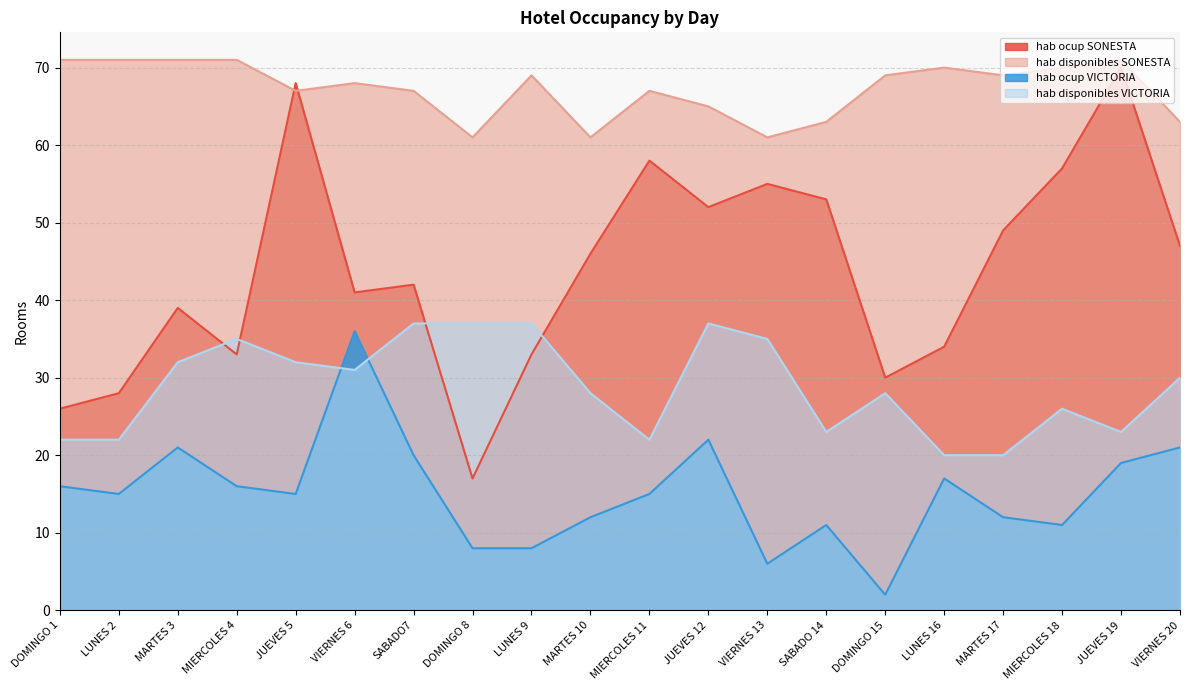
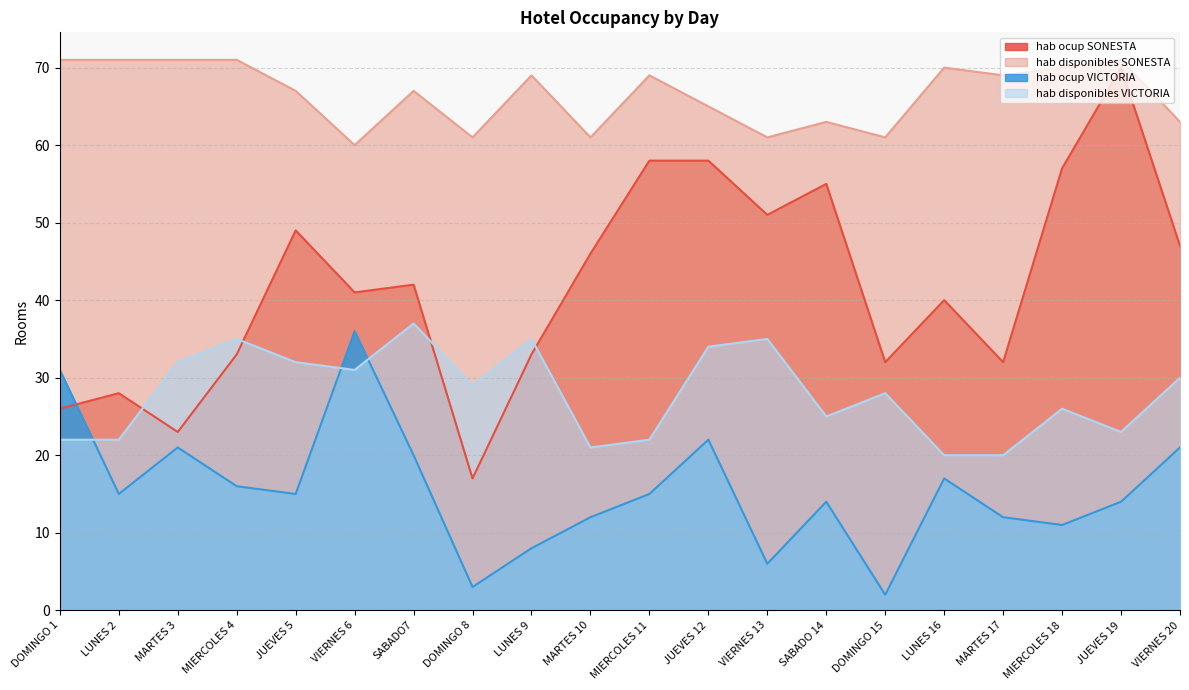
  {
    "hab ocup SONESTA": {
      "DOMINGO 1": 26,
      "LUNES 2": 28,
-     "MARTES 3": 39,
+     "MARTES 3": 23,
      "MIERCOLES 4": 33,
-     "JUEVES 5": 68,
+     "JUEVES 5": 49,
      "VIERNES 6": 41,
      "SABADO7": 42,
      "DOMINGO 8": 17,
      "LUNES 9": 33,
      "MARTES 10": 46,
      "MIERCOLES 11": 58,
-     "JUEVES 12": 52,
-     "VIERNES 13": 55,
-     "SABADO 14": 53,
-     "DOMINGO 15": 30,
-     "LUNES 16": 34,
-     "MARTES 17": 49,
+     "JUEVES 12": 58,
+     "VIERNES 13": 51,
+     "SABADO 14": 55,
+     "DOMINGO 15": 32,
+     "LUNES 16": 40,
+     "MARTES 17": 32,
      "MIERCOLES 18": 57,
      "VIERNES 20": 47
    },
    "hab disponibles SONESTA": {
      "DOMINGO 1": 71,
      "LUNES 2": 71,
      "MARTES 3": 71,
      "MIERCOLES 4": 71,
      "JUEVES 5": 67,
-     "VIERNES 6": 68,
+     "VIERNES 6": 60,
      "SABADO7": 67,
      "DOMINGO 8": 61,
      "LUNES 9": 69,
      "MARTES 10": 61,
-     "MIERCOLES 11": 67,
+     "MIERCOLES 11": 69,
      "JUEVES 12": 65,
      "VIERNES 13": 61,
      "SABADO 14": 63,
-     "DOMINGO 15": 69,
+     "DOMINGO 15": 61,
      "LUNES 16": 70,
      "VIERNES 20": 63
    },
    "hab ocup VICTORIA": {
-     "DOMINGO 1": 16,
+     "DOMINGO 1": 31,
      "LUNES 2": 15,
      "MARTES 3": 21,
      "MIERCOLES 4": 16,
      "JUEVES 5": 15,
      "VIERNES 6": 36,
      "SABADO7": 20,
-     "DOMINGO 8": 8,
+     "DOMINGO 8": 3,
      "LUNES 9": 8,
      "MARTES 10": 12,
      "MIERCOLES 11": 15,
      "JUEVES 12": 22,
      "VIERNES 13": 6,
-     "SABADO 14": 11,
+     "SABADO 14": 14,
      "DOMINGO 15": 2,
      "LUNES 16": 17,
      "MARTES 17": 12,
      "MIERCOLES 18": 11,
-     "JUEVES 19": 19,
+     "JUEVES 19": 14,
      "VIERNES 20": 21
    },
    "hab disponibles VICTORIA": {
      "DOMINGO 1": 22,
      "LUNES 2": 22,
      "MARTES 3": 32,
      "MIERCOLES 4": 35,
      "JUEVES 5": 32,
      "VIERNES 6": 31,
      "SABADO7": 37,
-     "DOMINGO 8": 37,
-     "LUNES 9": 37,
-     "MARTES 10": 28,
+     "DOMINGO 8": 29,
+     "LUNES 9": 35,
+     "MARTES 10": 21,
      "MIERCOLES 11": 22,
-     "JUEVES 12": 37,
+     "JUEVES 12": 34,
      "VIERNES 13": 35,
-     "SABADO 14": 23,
+     "SABADO 14": 25,
      "DOMINGO 15": 28,
      "LUNES 16": 20,
      "MARTES 17": 20,
      "MIERCOLES 18": 26,
      "JUEVES 19": 23,
      "VIERNES 20": 30
    }
  }
